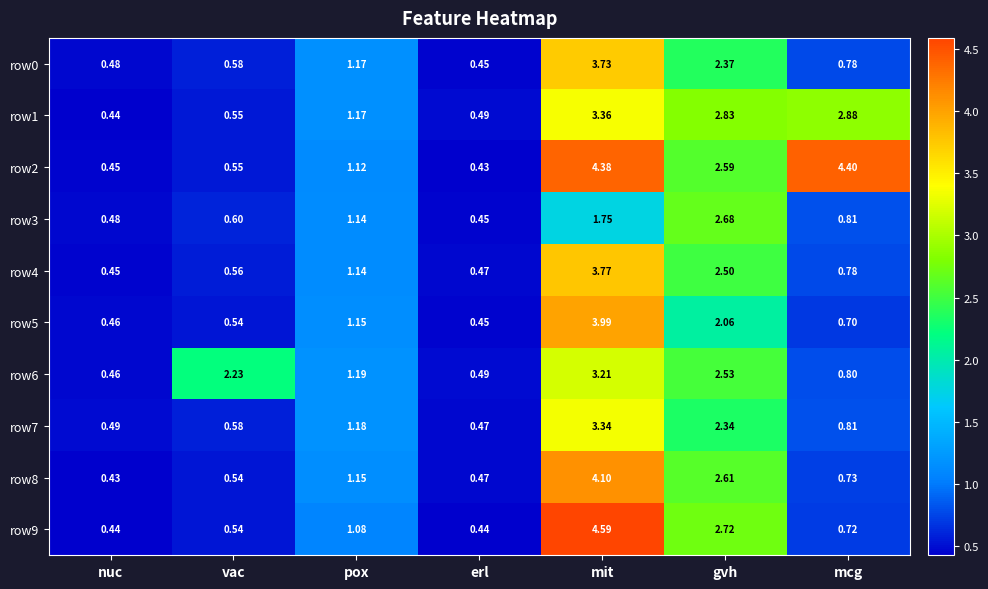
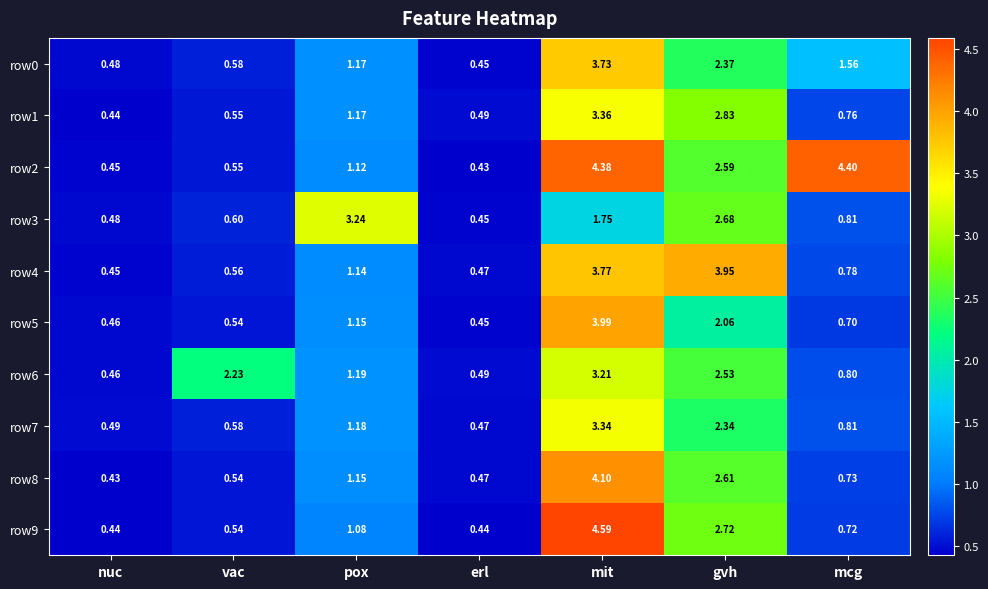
  {
    "row0": {
      "nuc": 0.48,
      "vac": 0.58,
      "pox": 1.17,
      "erl": 0.45,
      "mit": 3.73,
      "gvh": 2.37,
-     "mcg": 0.78
+     "mcg": 1.56
    },
    "row1": {
      "nuc": 0.44,
      "vac": 0.55,
      "pox": 1.17,
      "erl": 0.49,
      "mit": 3.36,
      "gvh": 2.83,
-     "mcg": 2.88
+     "mcg": 0.76
    },
    "row2": {
      "nuc": 0.45,
      "vac": 0.55,
      "pox": 1.12,
      "erl": 0.43,
      "mit": 4.38,
      "gvh": 2.59,
      "mcg": 4.40
    },
    "row3": {
      "nuc": 0.48,
      "vac": 0.60,
-     "pox": 1.14,
+     "pox": 3.24,
      "erl": 0.45,
      "mit": 1.75,
      "gvh": 2.68,
      "mcg": 0.81
    },
    "row4": {
      "nuc": 0.45,
      "vac": 0.56,
      "pox": 1.14,
      "erl": 0.47,
      "mit": 3.77,
-     "gvh": 2.50,
+     "gvh": 3.95,
      "mcg": 0.78
    },
    "row5": {
      "nuc": 0.46,
      "vac": 0.54,
      "pox": 1.15,
      "erl": 0.45,
      "mit": 3.99,
      "gvh": 2.06,
      "mcg": 0.70
    },
    "row6": {
      "nuc": 0.46,
      "vac": 2.23,
      "pox": 1.19,
      "erl": 0.49,
      "mit": 3.21,
      "gvh": 2.53,
      "mcg": 0.80
    },
    "row7": {
      "nuc": 0.49,
      "vac": 0.58,
      "pox": 1.18,
      "erl": 0.47,
      "mit": 3.34,
      "gvh": 2.34,
      "mcg": 0.81
    },
    "row8": {
      "nuc": 0.43,
      "vac": 0.54,
      "pox": 1.15,
      "erl": 0.47,
      "mit": 4.10,
      "gvh": 2.61,
      "mcg": 0.73
    },
    "row9": {
      "nuc": 0.44,
      "vac": 0.54,
      "pox": 1.08,
      "erl": 0.44,
      "mit": 4.59,
      "gvh": 2.72,
      "mcg": 0.72
    }
  }
